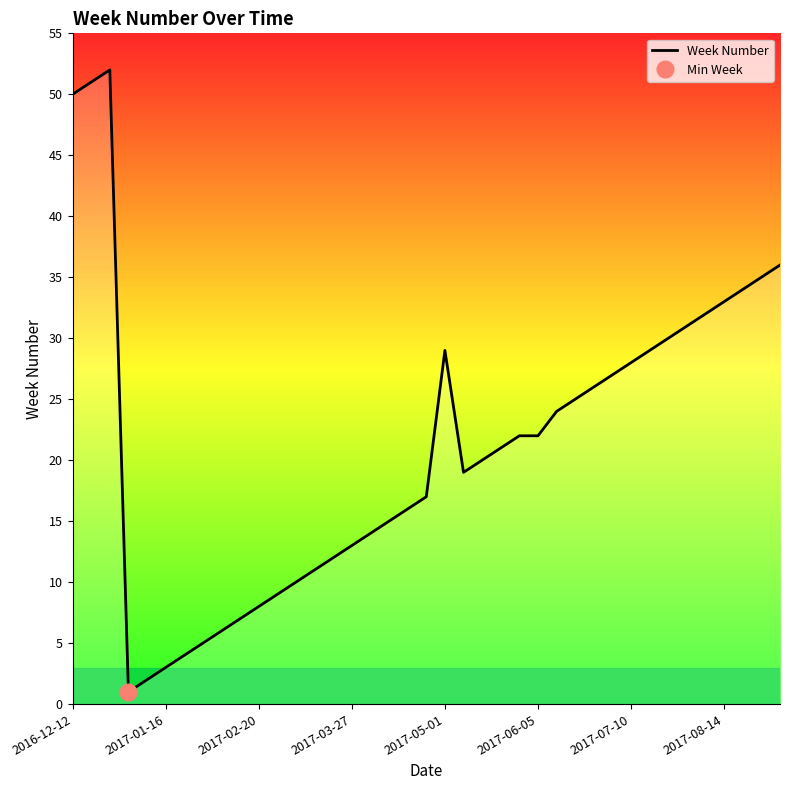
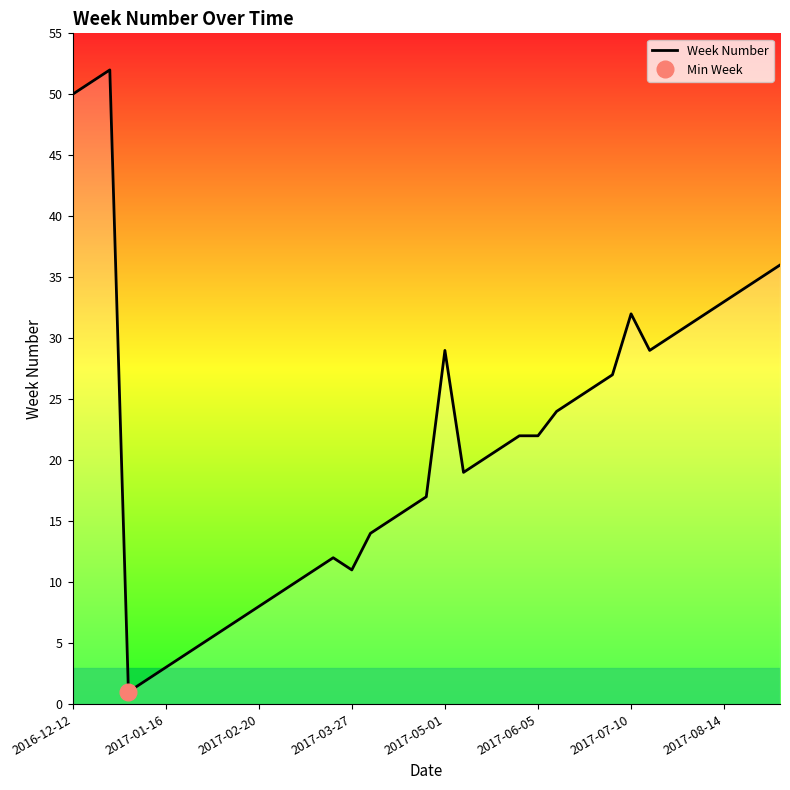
  {
    "Week Number": {
      "2016-12-12": 50,
      "2017-02-20": 8,
-     "2017-03-27": 13,
+     "2017-03-27": 11,
      "2017-05-01": 29,
      "2017-06-05": 22,
-     "2017-07-10": 28,
+     "2017-07-10": 32,
      "2017-08-14": 33
    }
  }
